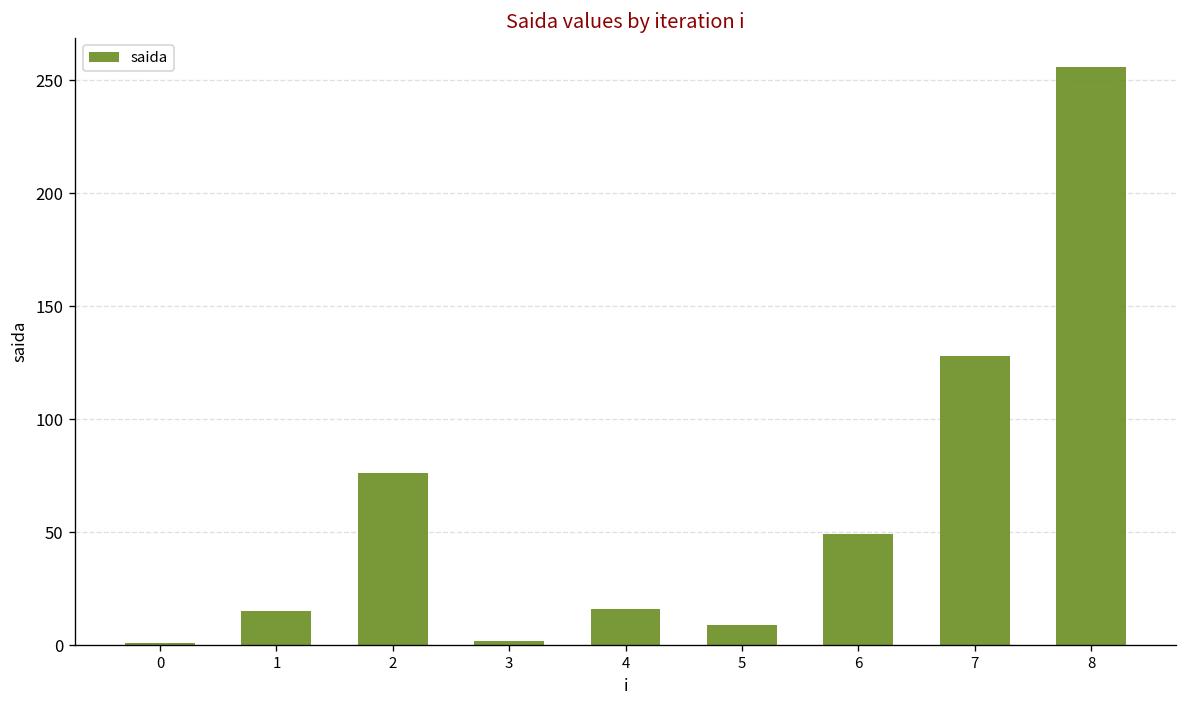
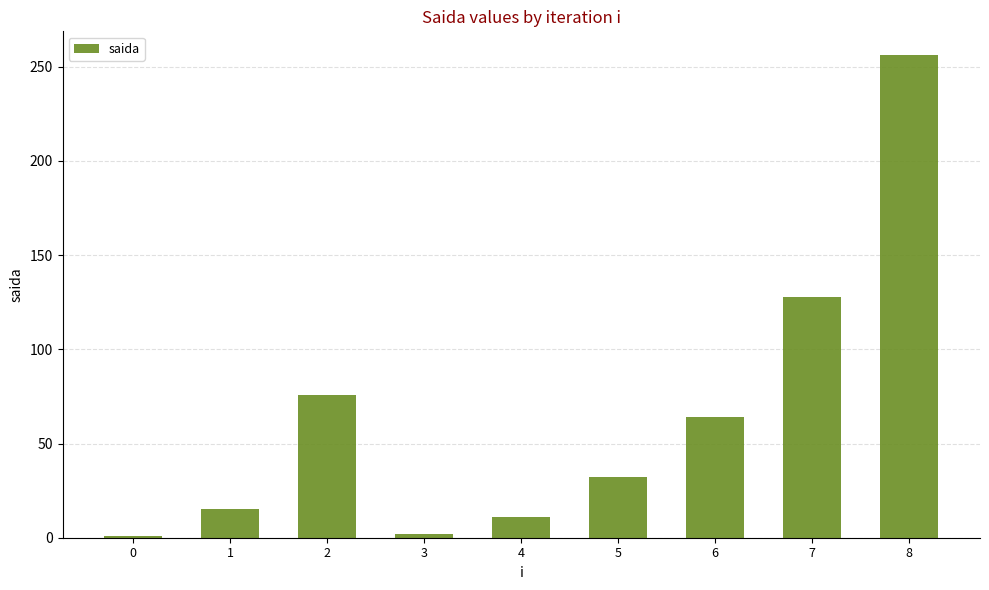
  {
    "1": 15,
    "2": 76,
    "3": 2,
-   "4": 16,
-   "5": 9,
-   "6": 49,
+   "4": 11,
+   "5": 32,
+   "6": 64,
    "7": 128,
    "8": 256
  }
